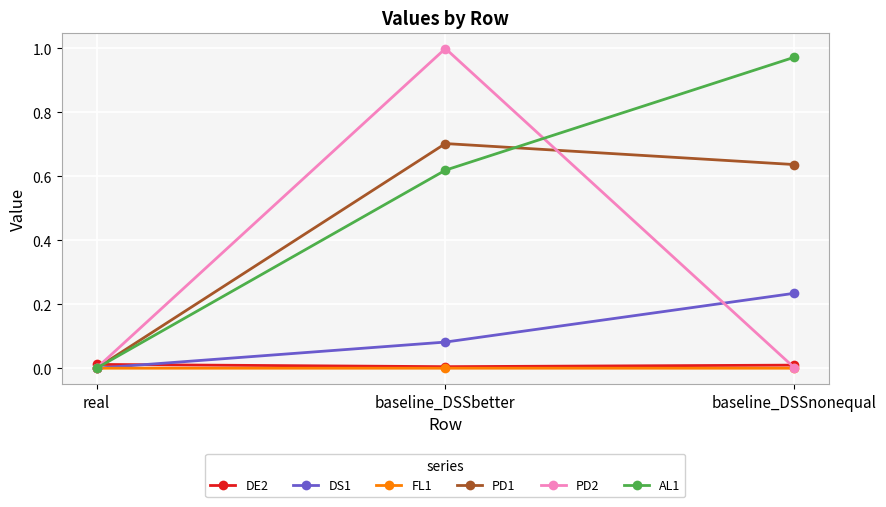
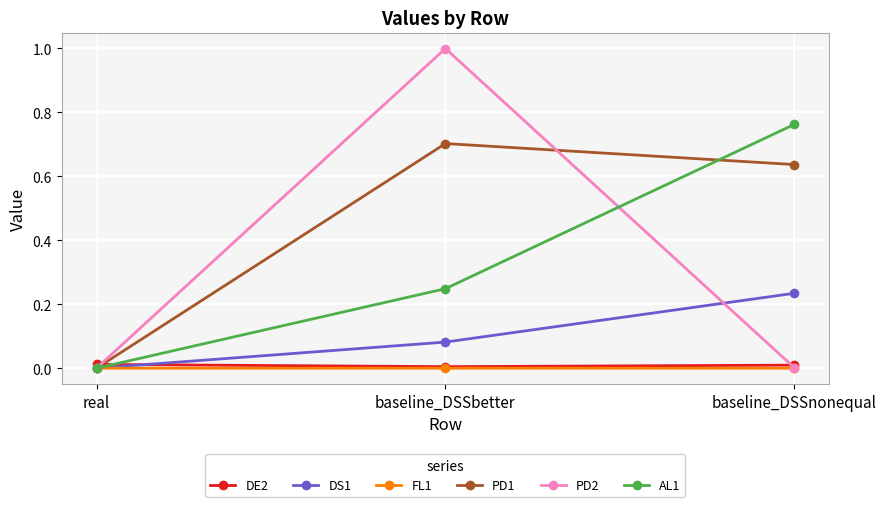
  {
    "DE2": {
      "real": 0.01,
      "baseline_DSSnonequal": 0.01
    },
    "DS1": {
      "baseline_DSSbetter": 0.08,
      "baseline_DSSnonequal": 0.23
    },
    "PD1": {
      "baseline_DSSbetter": 0.70,
      "baseline_DSSnonequal": 0.64
    },
    "PD2": {
      "baseline_DSSbetter": 1.00
    },
    "AL1": {
-     "baseline_DSSbetter": 0.62,
-     "baseline_DSSnonequal": 0.97
+     "baseline_DSSbetter": 0.25,
+     "baseline_DSSnonequal": 0.76
    }
  }
